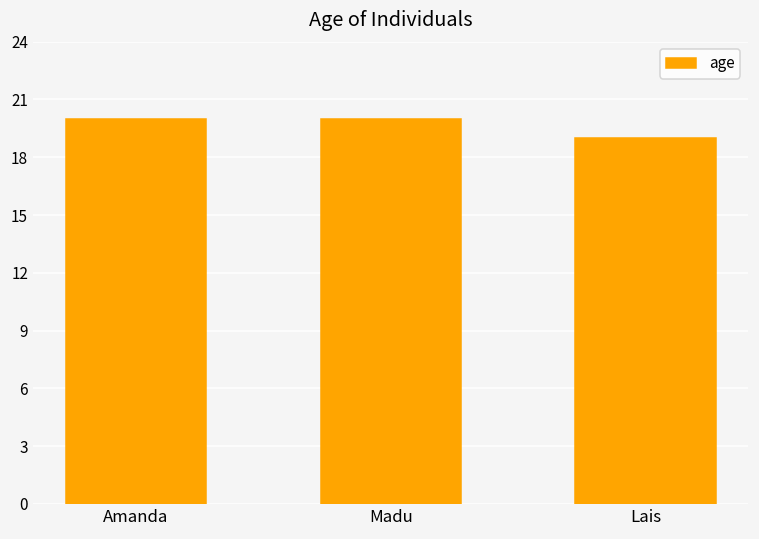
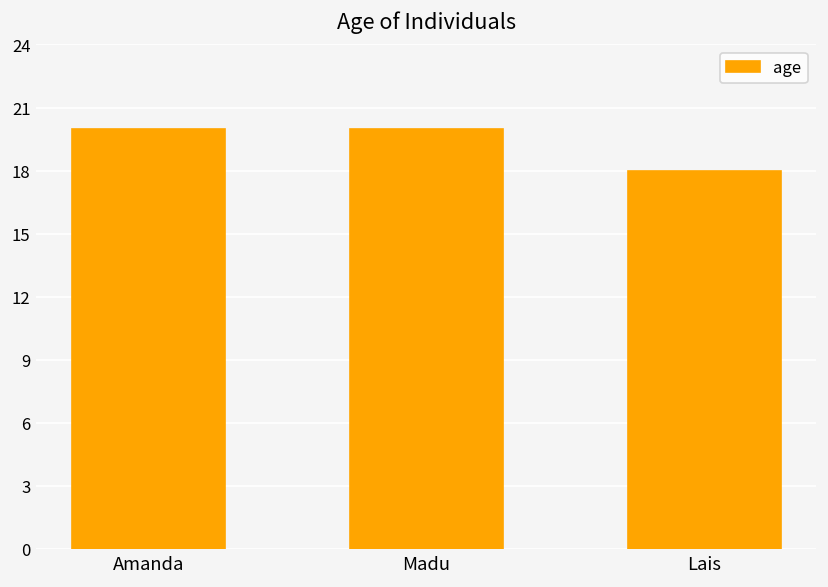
  {
    "Amanda": 20,
    "Madu": 20,
-   "Lais": 19
+   "Lais": 18
  }
